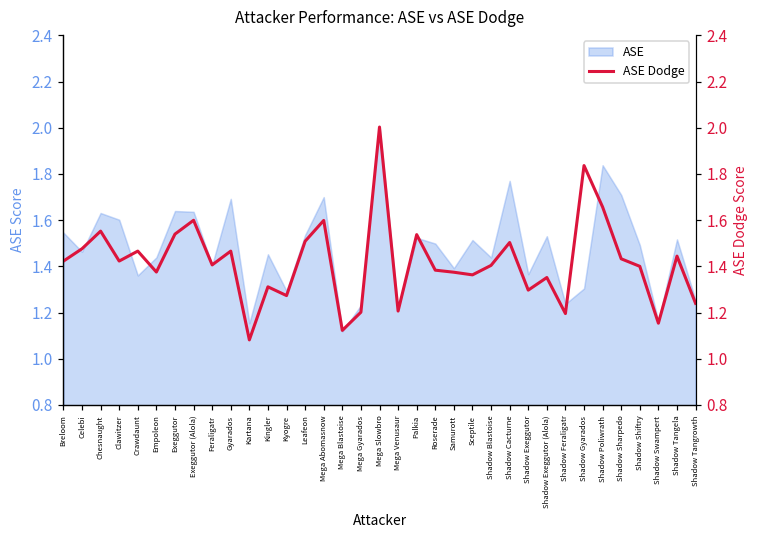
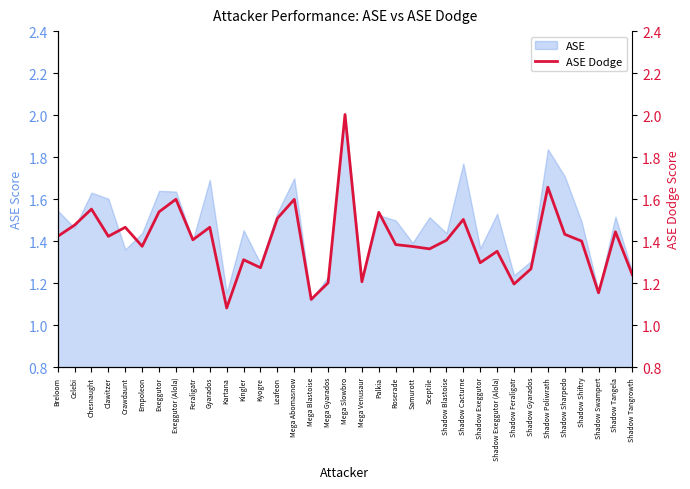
  {
    "ASE": {
      "Breloom": 1.55,
      "Celebi": 1.46,
      "Chesnaught": 1.63,
      "Clawitzer": 1.60,
      "Crawdaunt": 1.36,
      "Empoleon": 1.44,
      "Exeggutor": 1.64,
      "Exeggutor (Alola)": 1.64,
      "Feraligatr": 1.41,
      "Gyarados": 1.69,
      "Kartana": 1.15,
      "Kingler": 1.45,
      "Kyogre": 1.29,
      "Leafeon": 1.54,
      "Mega Abomasnow": 1.70,
      "Mega Blastoise": 1.12,
      "Mega Gyarados": 1.23,
      "Mega Slowbro": 2.01,
      "Mega Venusaur": 1.21,
      "Palkia": 1.52,
      "Roserade": 1.50,
      "Samurott": 1.39,
      "Sceptile": 1.51,
      "Shadow Blastoise": 1.44,
      "Shadow Cacturne": 1.77,
      "Shadow Exeggutor": 1.37,
      "Shadow Exeggutor (Alola)": 1.53,
      "Shadow Feraligatr": 1.24,
      "Shadow Gyarados": 1.30,
      "Shadow Poliwrath": 1.84,
      "Shadow Sharpedo": 1.71,
      "Shadow Shiftry": 1.49,
      "Shadow Swampert": 1.16,
      "Shadow Tangela": 1.52,
      "Shadow Tangrowth": 1.25
    },
    "ASE Dodge": {
      "Breloom": 1.42,
      "Celebi": 1.48,
      "Chesnaught": 1.55,
      "Clawitzer": 1.42,
      "Crawdaunt": 1.47,
      "Empoleon": 1.38,
      "Exeggutor": 1.54,
      "Exeggutor (Alola)": 1.60,
      "Feraligatr": 1.41,
      "Gyarados": 1.47,
      "Kartana": 1.08,
      "Kingler": 1.31,
      "Kyogre": 1.27,
      "Leafeon": 1.51,
      "Mega Abomasnow": 1.60,
      "Mega Blastoise": 1.12,
      "Mega Gyarados": 1.20,
      "Mega Slowbro": 2.00,
      "Mega Venusaur": 1.21,
      "Palkia": 1.54,
      "Roserade": 1.38,
      "Samurott": 1.37,
      "Sceptile": 1.36,
      "Shadow Blastoise": 1.40,
      "Shadow Cacturne": 1.50,
      "Shadow Exeggutor": 1.30,
      "Shadow Exeggutor (Alola)": 1.35,
      "Shadow Feraligatr": 1.20,
-     "Shadow Gyarados": 1.84,
+     "Shadow Gyarados": 1.27,
      "Shadow Poliwrath": 1.66,
      "Shadow Sharpedo": 1.43,
      "Shadow Shiftry": 1.40,
      "Shadow Swampert": 1.15,
      "Shadow Tangela": 1.44,
      "Shadow Tangrowth": 1.24
    }
  }
